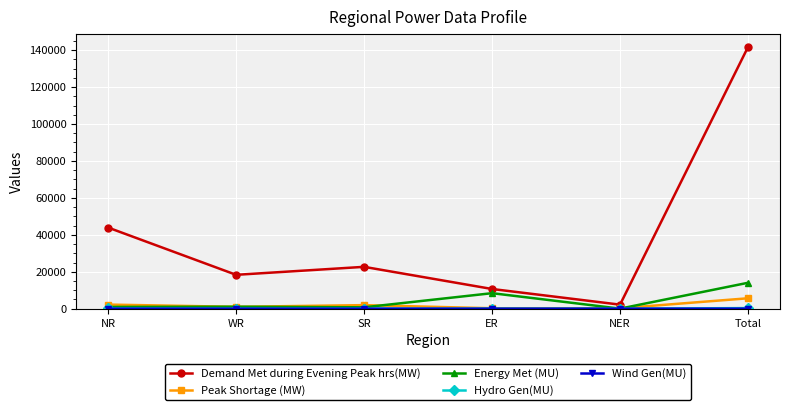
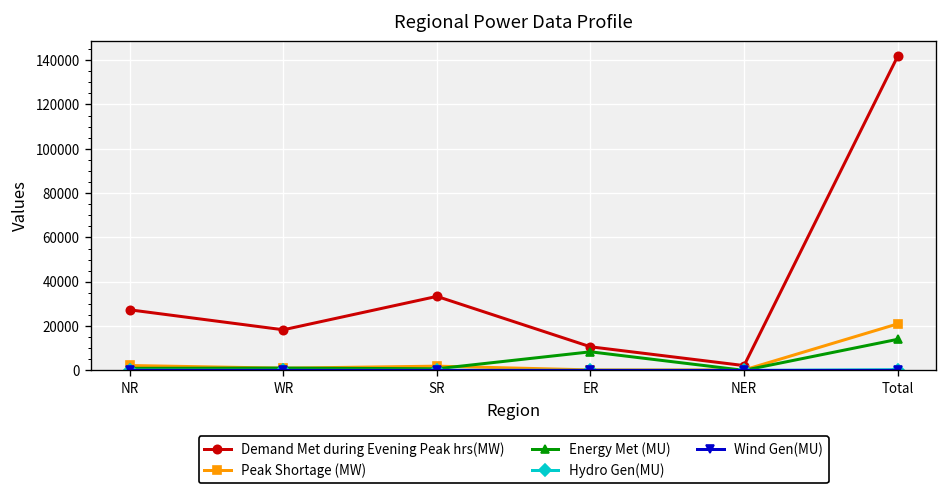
  {
    "Demand Met during Evening Peak hrs(MW)": {
-     "NR": 44000,
+     "NR": 27000,
      "WR": 18000,
-     "SR": 23000,
+     "SR": 33000,
      "ER": 11000,
      "NER": 2000,
      "Total": 142000
    },
    "Peak Shortage (MW)": {
-     "Total": 6000
+     "Total": 21000
    },
    "Energy Met (MU)": {
      "ER": 8000,
      "Total": 14000
    }
  }
